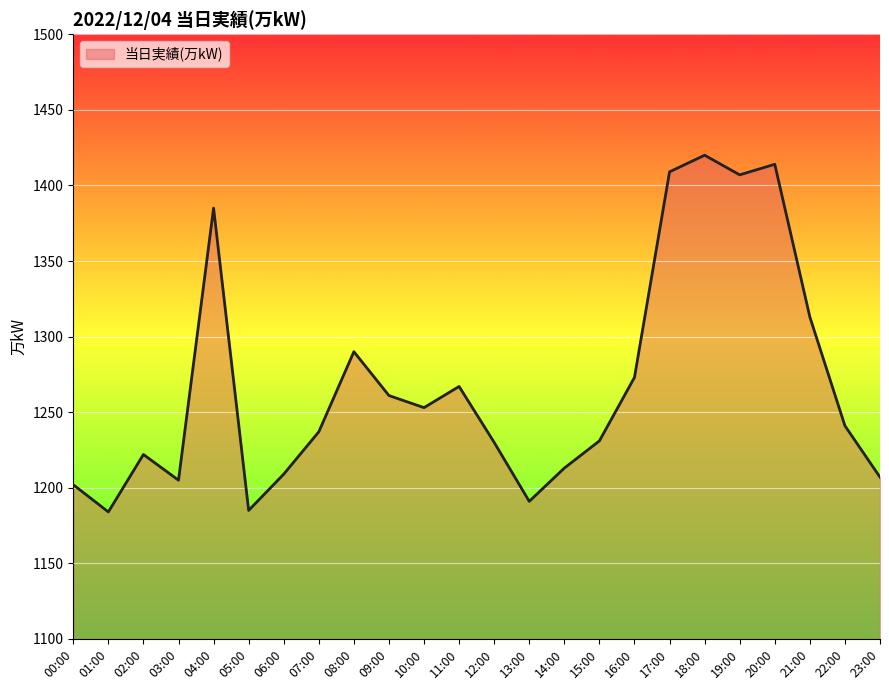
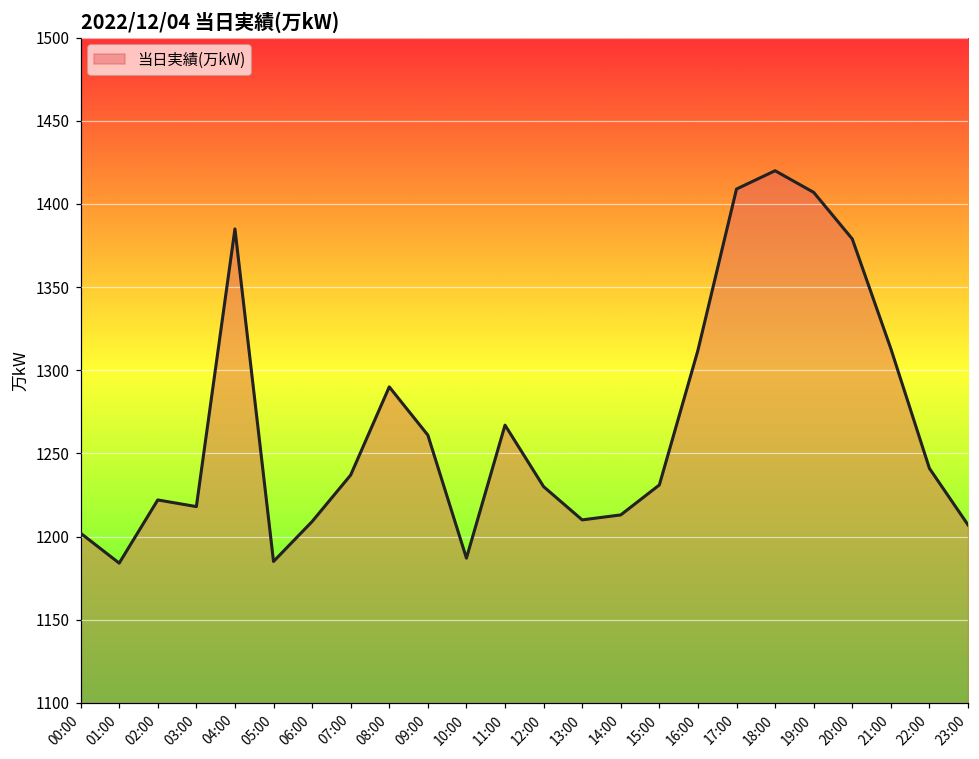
  {
    "00:00": 1202,
    "01:00": 1184,
    "02:00": 1222,
-   "03:00": 1205,
+   "03:00": 1218,
    "04:00": 1385,
    "05:00": 1185,
    "06:00": 1209,
    "07:00": 1237,
    "08:00": 1290,
    "09:00": 1261,
-   "10:00": 1253,
+   "10:00": 1187,
    "11:00": 1267,
    "12:00": 1230,
-   "13:00": 1191,
+   "13:00": 1210,
    "14:00": 1213,
    "15:00": 1231,
-   "16:00": 1273,
+   "16:00": 1312,
    "17:00": 1409,
    "18:00": 1420,
    "19:00": 1407,
-   "20:00": 1414,
+   "20:00": 1379,
    "21:00": 1313,
    "22:00": 1241,
    "23:00": 1207
  }
